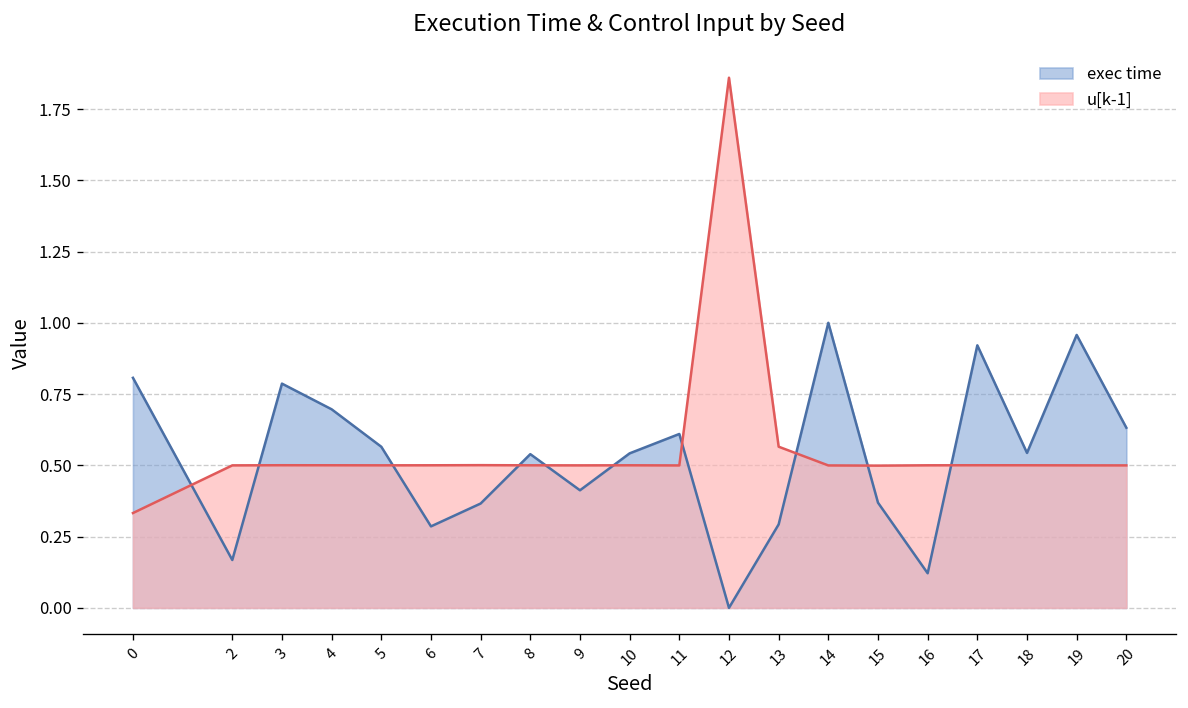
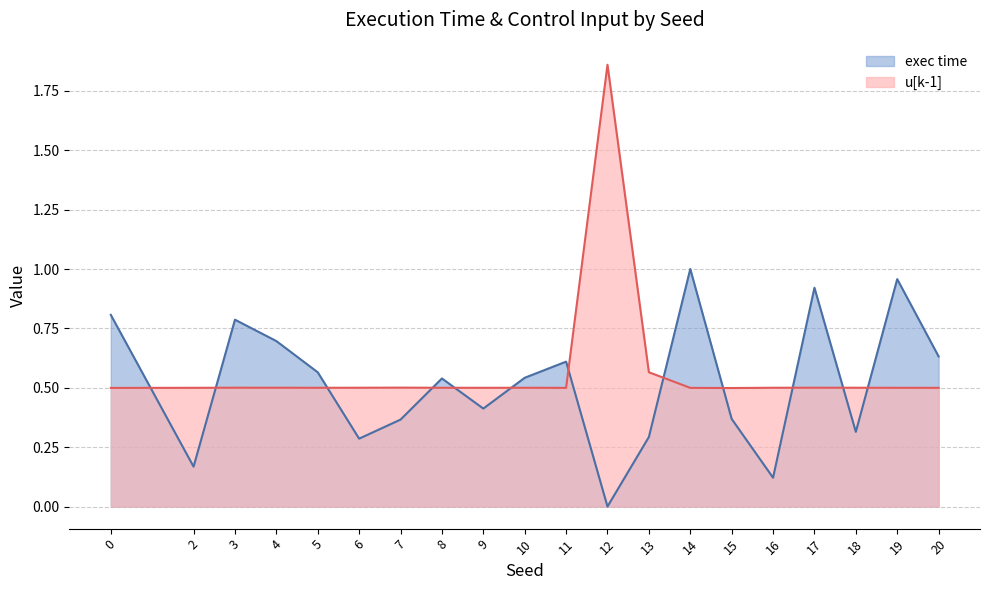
  {
    "exec time": {
      "0": 0.81,
      "2": 0.17,
      "3": 0.79,
      "4": 0.70,
      "5": 0.57,
      "6": 0.29,
      "7": 0.37,
      "8": 0.54,
      "9": 0.41,
      "10": 0.54,
      "11": 0.61,
      "12": 0.00,
      "13": 0.29,
      "14": 1.00,
      "15": 0.37,
      "16": 0.12,
      "17": 0.92,
-     "18": 0.54,
+     "18": 0.31,
      "19": 0.96,
      "20": 0.63
    },
    "u[k-1]": {
-     "0": 0.33,
+     "0": 0.50,
      "2": 0.50,
      "3": 0.50,
      "4": 0.50,
      "5": 0.50,
      "6": 0.50,
      "7": 0.50,
      "8": 0.50,
      "9": 0.50,
      "10": 0.50,
      "11": 0.50,
      "12": 1.86,
      "13": 0.57,
      "14": 0.50,
      "15": 0.50,
      "16": 0.50,
      "17": 0.50,
      "18": 0.50,
      "19": 0.50,
      "20": 0.50
    }
  }
